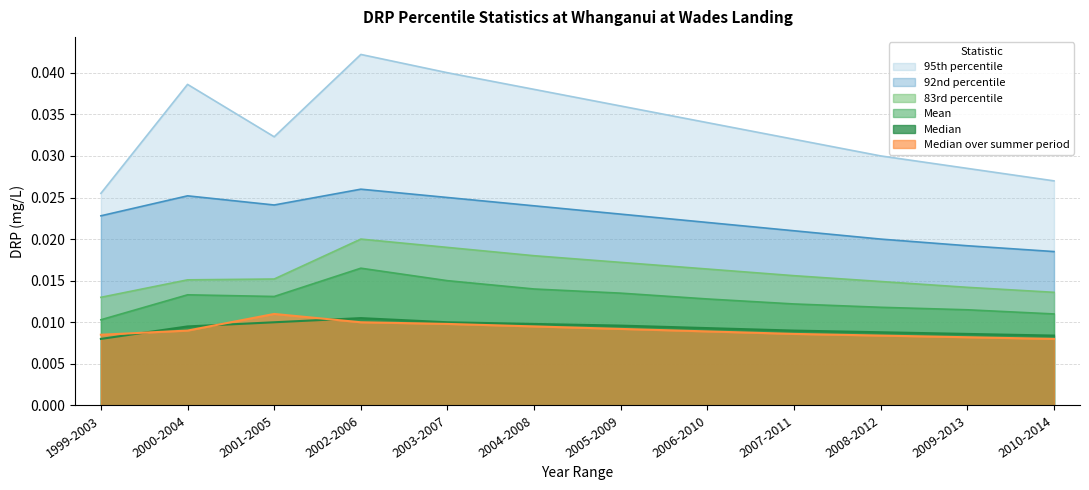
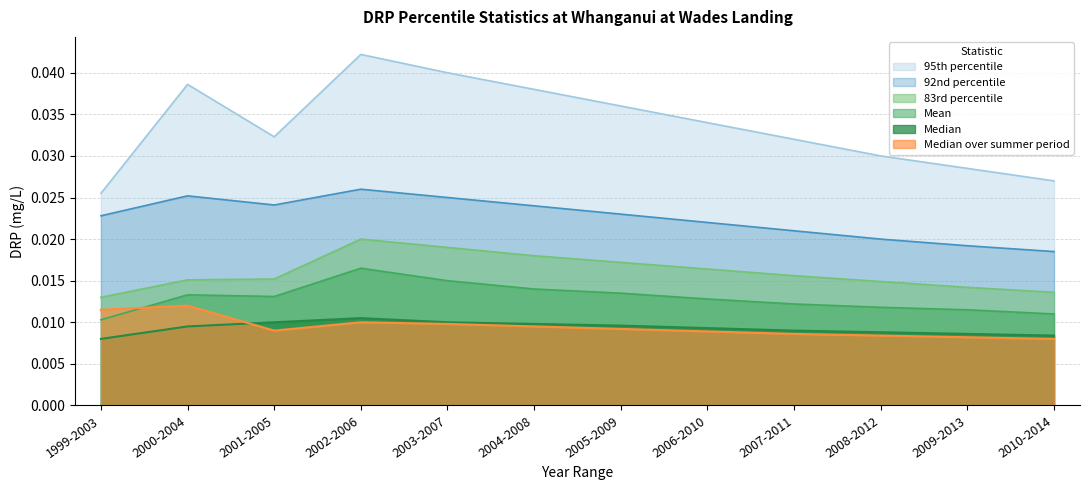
  {
    "Median over summer period": {
-     "1999-2003": 0.009,
-     "2000-2004": 0.009,
-     "2001-2005": 0.011,
+     "1999-2003": 0.012,
+     "2000-2004": 0.012,
+     "2001-2005": 0.009,
      "2002-2006": 0.010,
      "2005-2009": 0.009,
      "2006-2010": 0.009,
      "2007-2011": 0.009,
      "2008-2012": 0.008,
      "2009-2013": 0.008,
      "2010-2014": 0.008
    }
  }
